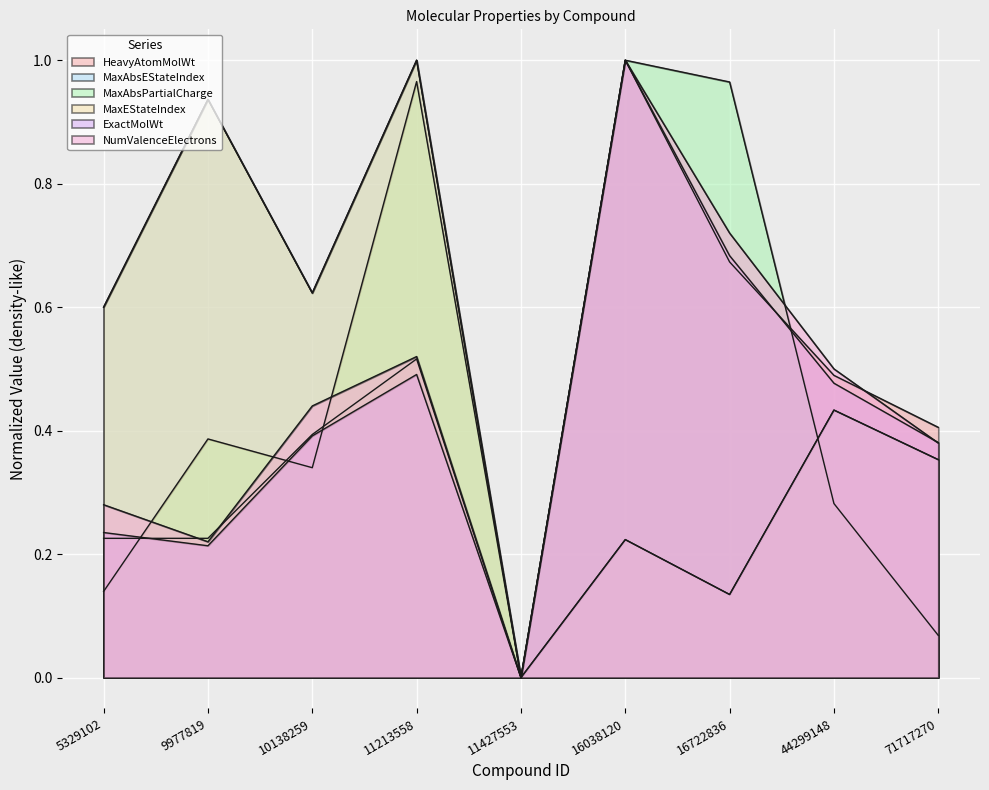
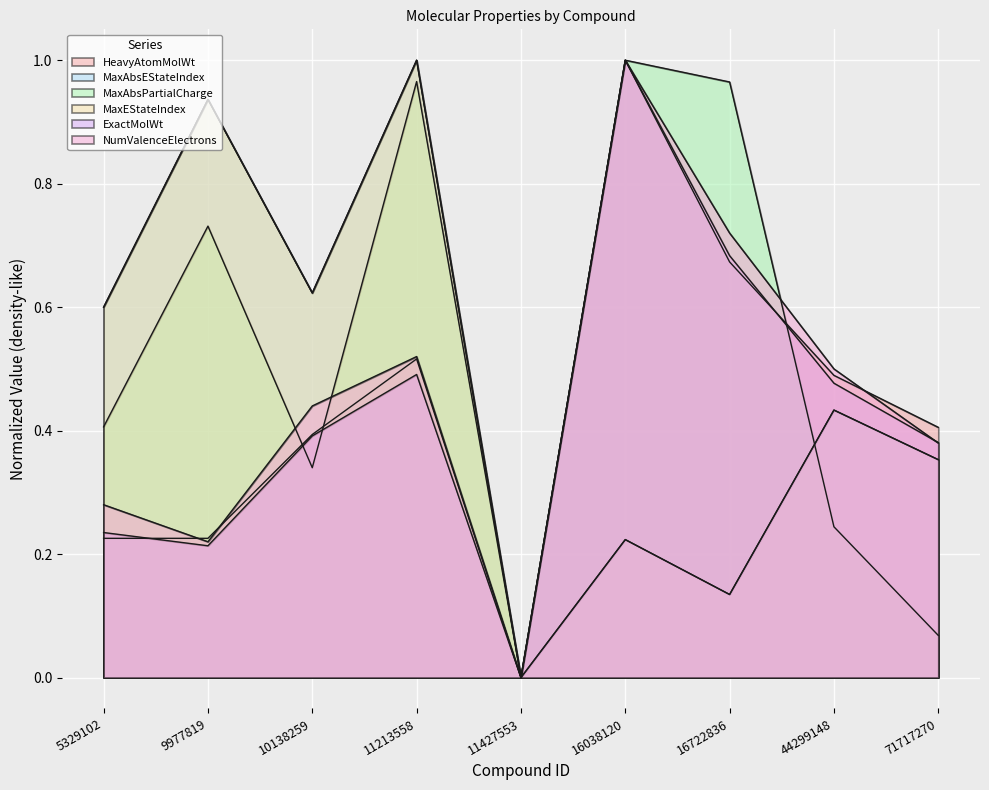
  {
    "MaxAbsPartialCharge": {
-     "5329102": 0.14,
-     "9977819": 0.39,
+     "5329102": 0.41,
+     "9977819": 0.73,
      "10138259": 0.34,
      "11213558": 0.97,
      "16722836": 0.96,
-     "44299148": 0.28,
+     "44299148": 0.24,
      "71717270": 0.07
    }
  }
